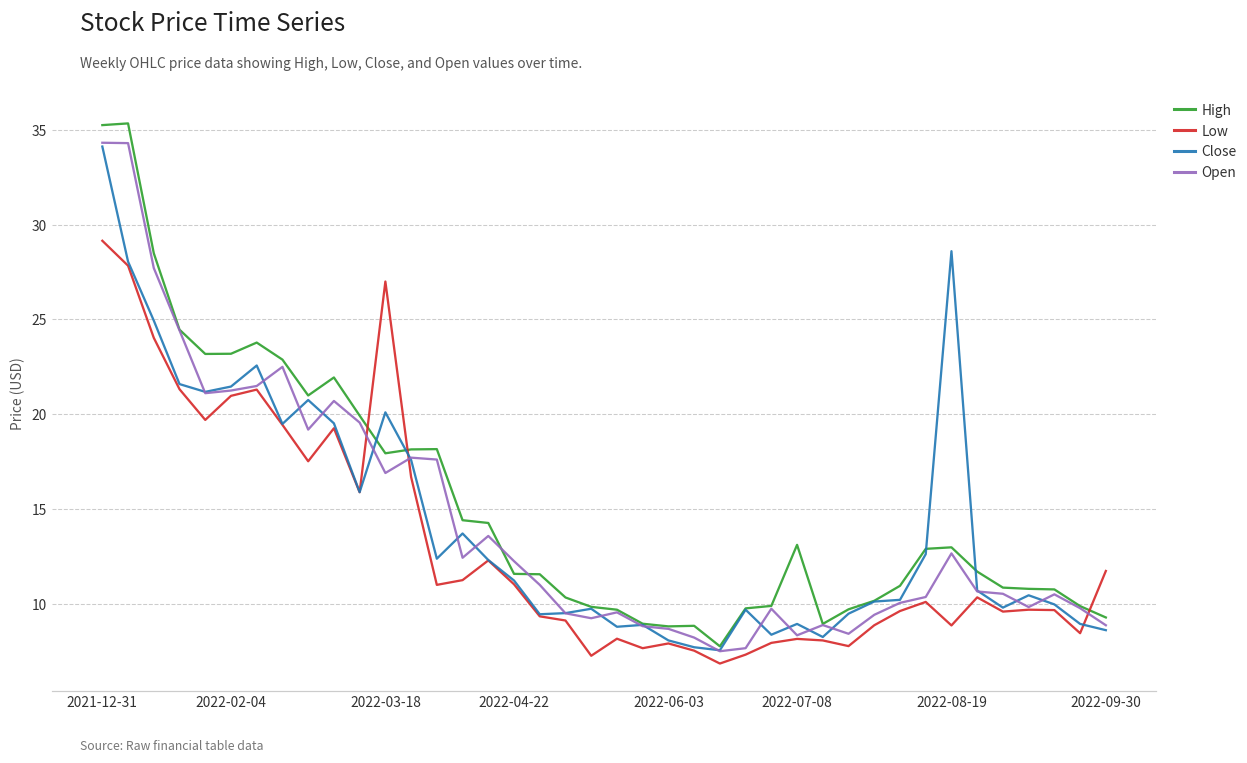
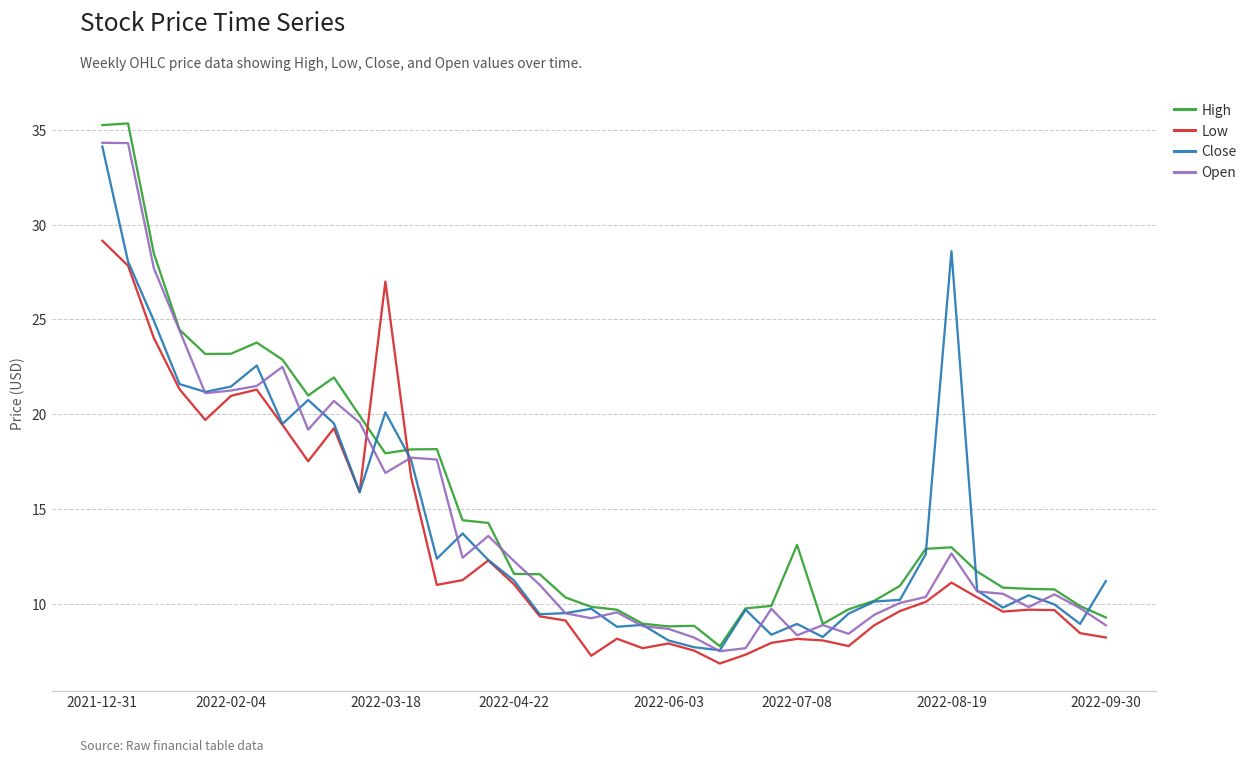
  {
    "High": {
      "2021-12-31": 35.3,
      "2022-02-04": 23.2,
      "2022-03-18": 17.9,
      "2022-04-22": 11.6,
      "2022-07-08": 13.1,
      "2022-08-19": 13.0,
      "2022-09-30": 9.3
    },
    "Low": {
      "2021-12-31": 29.2,
      "2022-02-04": 21.0,
      "2022-03-18": 27.0,
      "2022-04-22": 11.0,
      "2022-06-03": 7.9,
      "2022-07-08": 8.2,
-     "2022-08-19": 8.9,
-     "2022-09-30": 11.7
+     "2022-08-19": 11.1,
+     "2022-09-30": 8.2
    },
    "Close": {
      "2021-12-31": 34.1,
      "2022-02-04": 21.5,
      "2022-03-18": 20.1,
      "2022-04-22": 11.2,
      "2022-06-03": 8.1,
      "2022-07-08": 8.9,
      "2022-08-19": 28.6,
-     "2022-09-30": 8.6
+     "2022-09-30": 11.2
    },
    "Open": {
      "2021-12-31": 34.3,
      "2022-02-04": 21.3,
      "2022-03-18": 16.9,
      "2022-04-22": 12.3,
      "2022-07-08": 8.3,
      "2022-08-19": 12.7,
      "2022-09-30": 8.9
    }
  }
